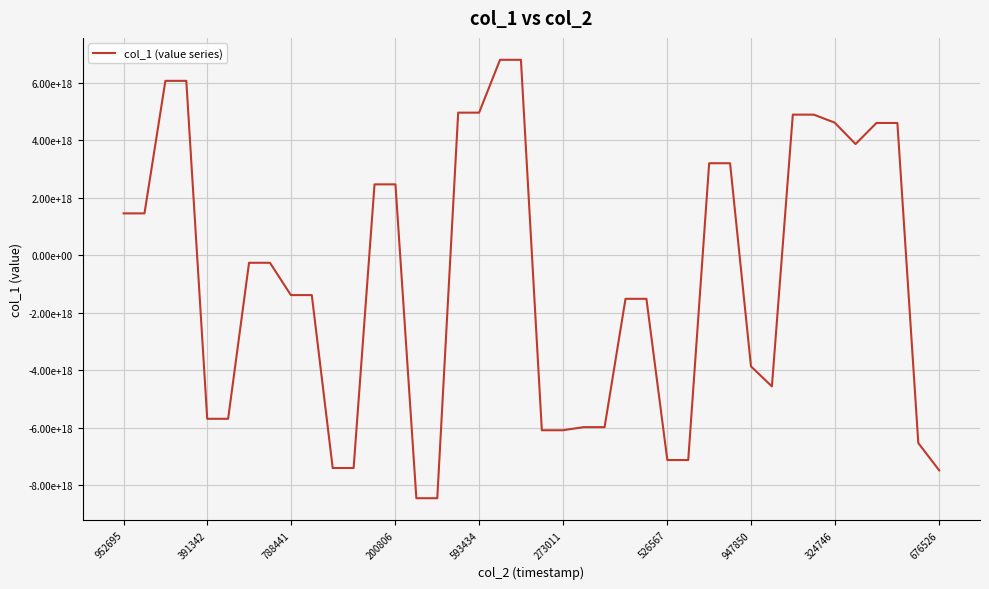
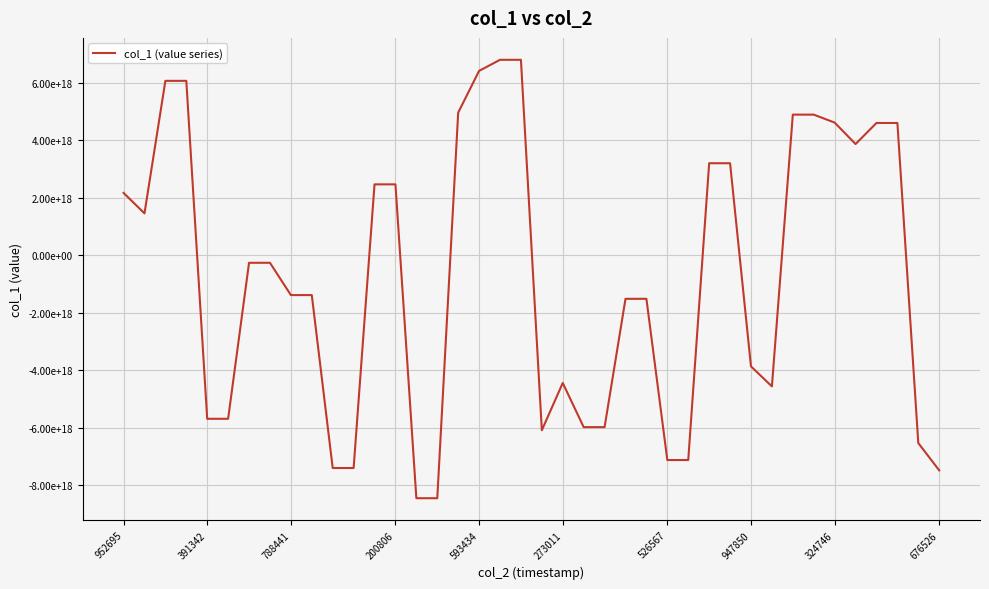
  {
-   "952695": 1500000000000000000,
+   "952695": 2200000000000000000,
    "391342": -5700000000000000000,
    "788441": -1400000000000000000,
    "200806": 2500000000000000000,
-   "593434": 5000000000000000000,
-   "273011": -6100000000000000000,
+   "593434": 6400000000000000000,
+   "273011": -4400000000000000000,
    "526567": -7100000000000000000,
    "947850": -3900000000000000000,
    "324746": 4600000000000000000,
    "676526": -7500000000000000000
  }
